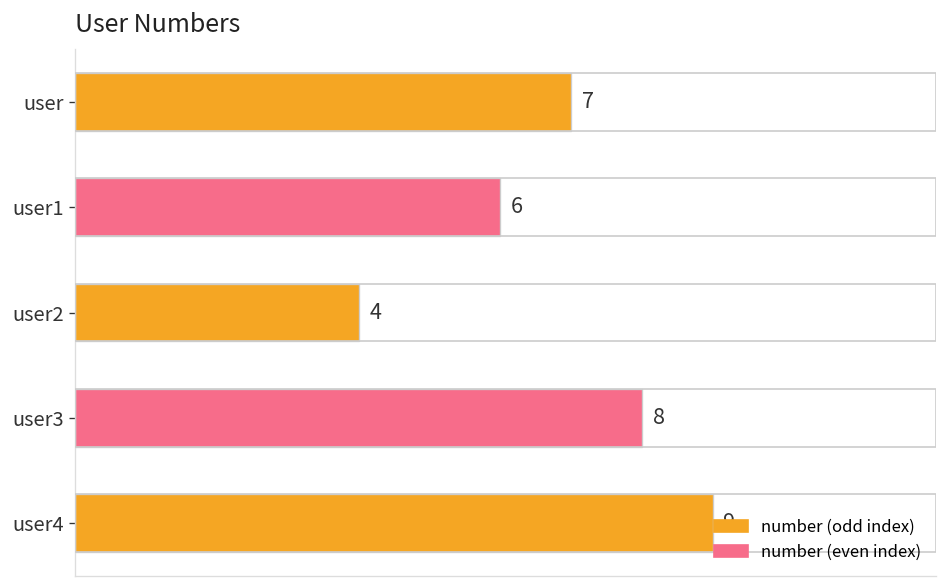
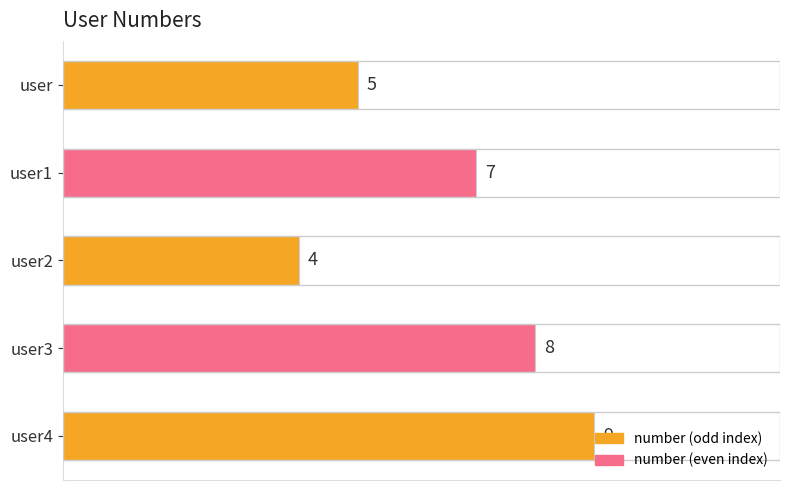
  {
-   "user": 7,
-   "user1": 6,
+   "user": 5,
+   "user1": 7,
    "user2": 4,
    "user3": 8,
    "user4": 9
  }
